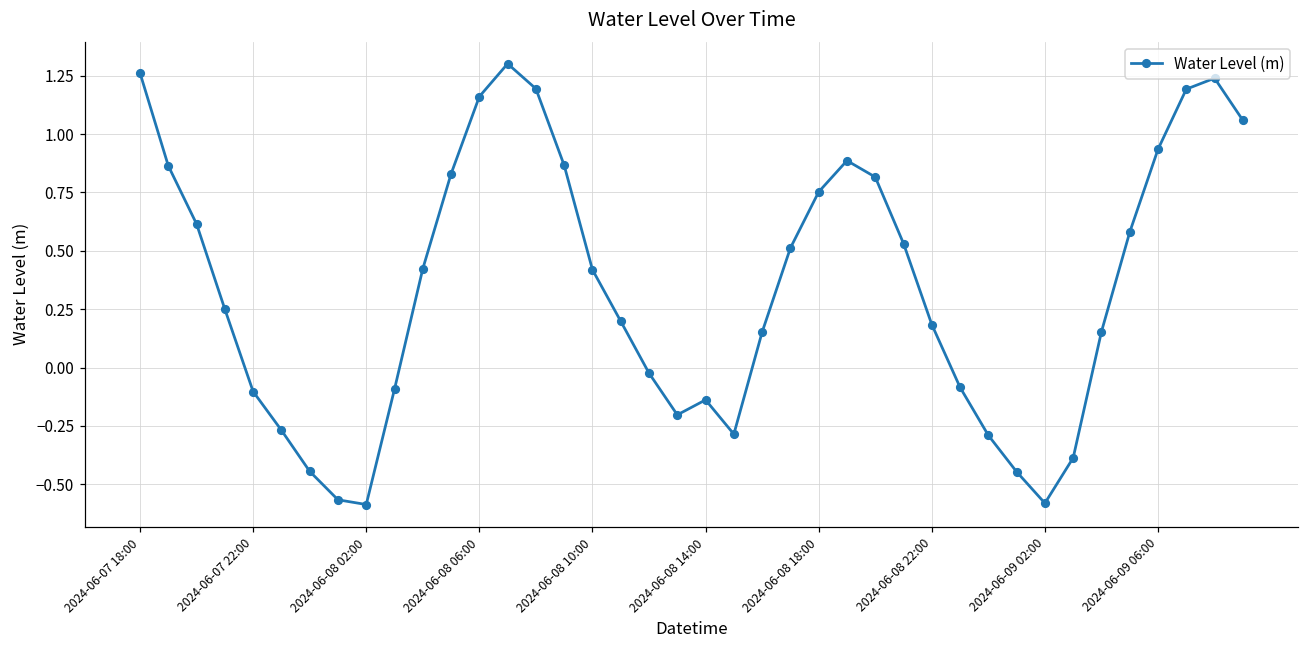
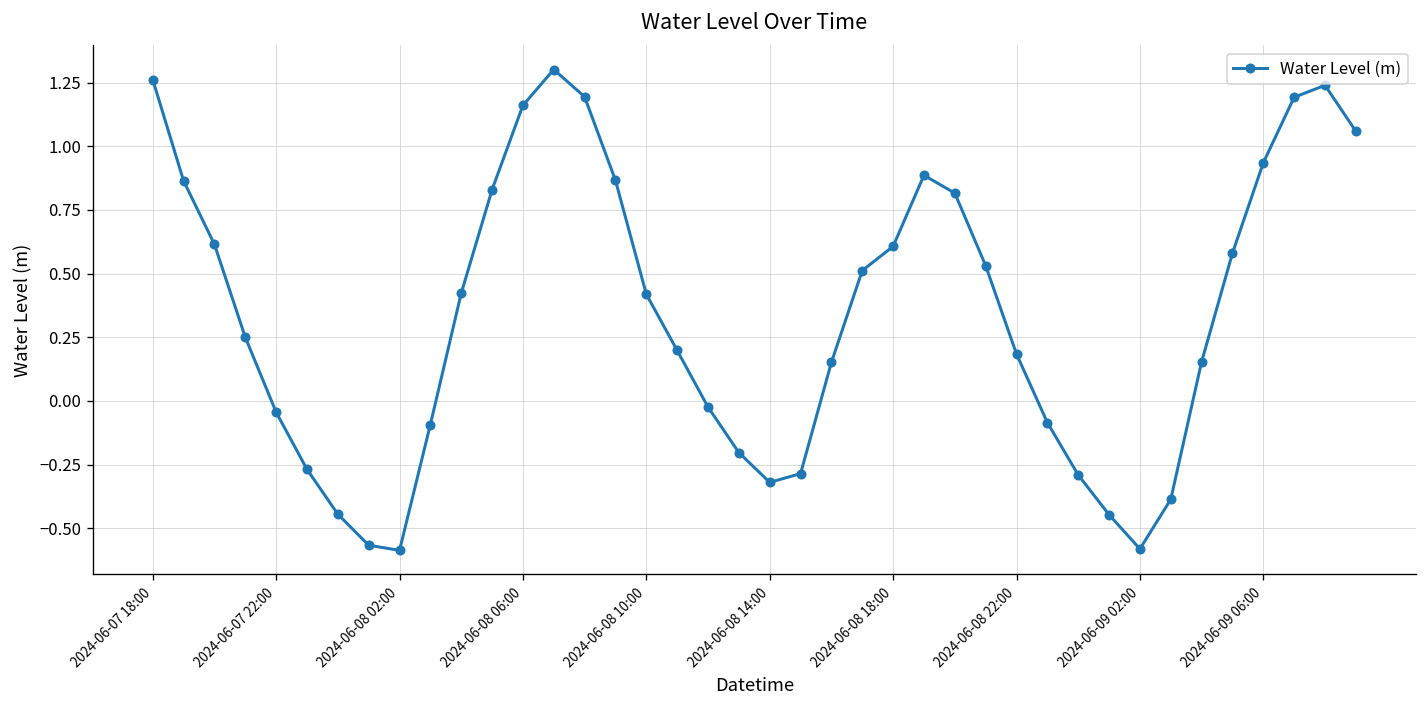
  {
    "2024-06-07 18:00": 1.26,
-   "2024-06-07 22:00": -0.10,
+   "2024-06-07 22:00": -0.04,
    "2024-06-08 02:00": -0.59,
    "2024-06-08 06:00": 1.16,
    "2024-06-08 10:00": 0.42,
-   "2024-06-08 14:00": -0.14,
-   "2024-06-08 18:00": 0.75,
+   "2024-06-08 14:00": -0.32,
+   "2024-06-08 18:00": 0.61,
    "2024-06-08 22:00": 0.18,
    "2024-06-09 02:00": -0.58,
    "2024-06-09 06:00": 0.94
  }
